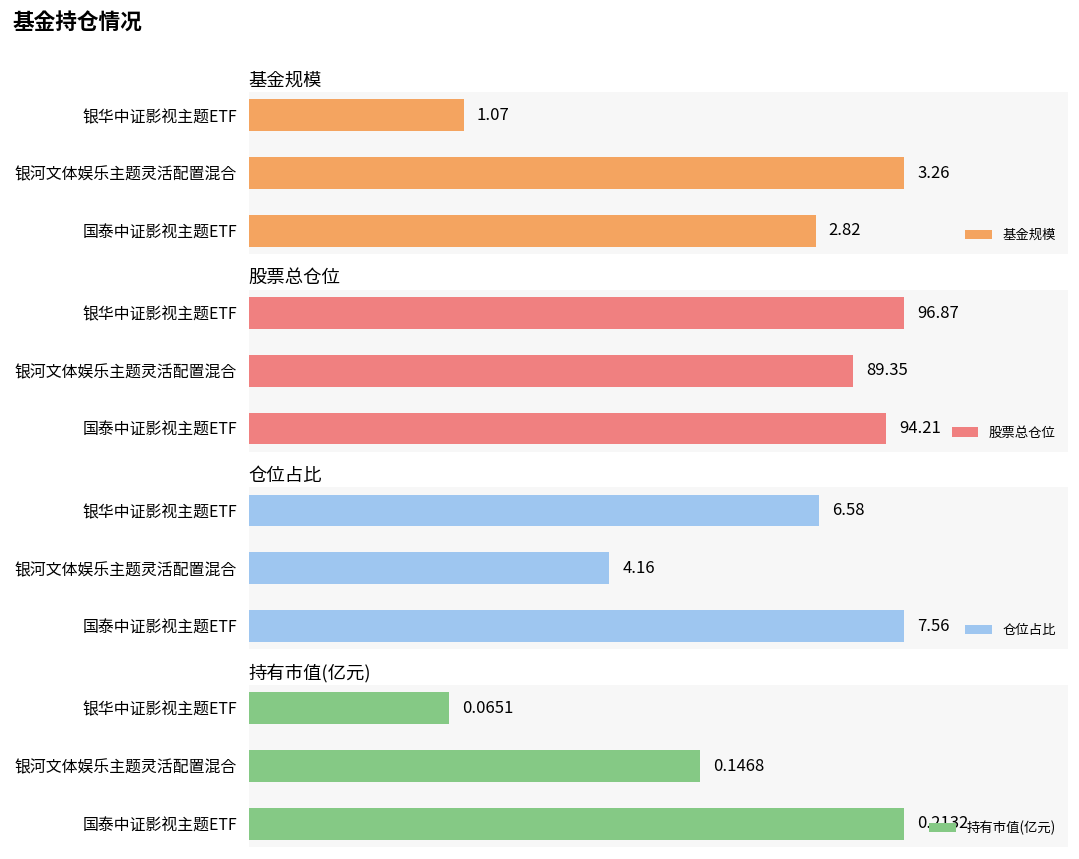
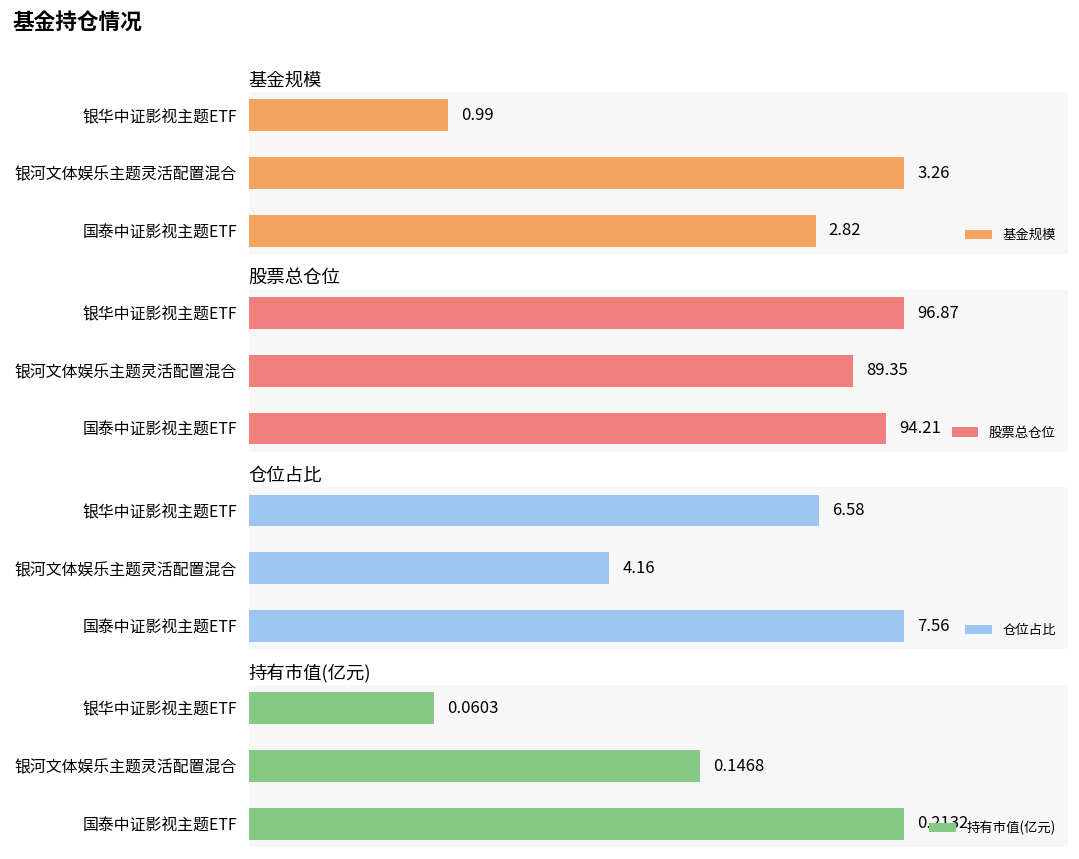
  {
    "基金规模": {
-     "银华中证影视主题ETF": 1.07,
+     "银华中证影视主题ETF": 0.99,
      "银河文体娱乐主题灵活配置混合": 3.26,
      "国泰中证影视主题ETF": 2.82
    },
    "股票总仓位": {
      "银华中证影视主题ETF": 96.87,
      "银河文体娱乐主题灵活配置混合": 89.35,
      "国泰中证影视主题ETF": 94.21
    },
    "仓位占比": {
      "银华中证影视主题ETF": 6.58,
      "银河文体娱乐主题灵活配置混合": 4.16,
      "国泰中证影视主题ETF": 7.56
    },
    "持有市值(亿元)": {
-     "银华中证影视主题ETF": 0.0651,
+     "银华中证影视主题ETF": 0.0603,
      "银河文体娱乐主题灵活配置混合": 0.1468,
      "国泰中证影视主题ETF": 0.2132
    }
  }
